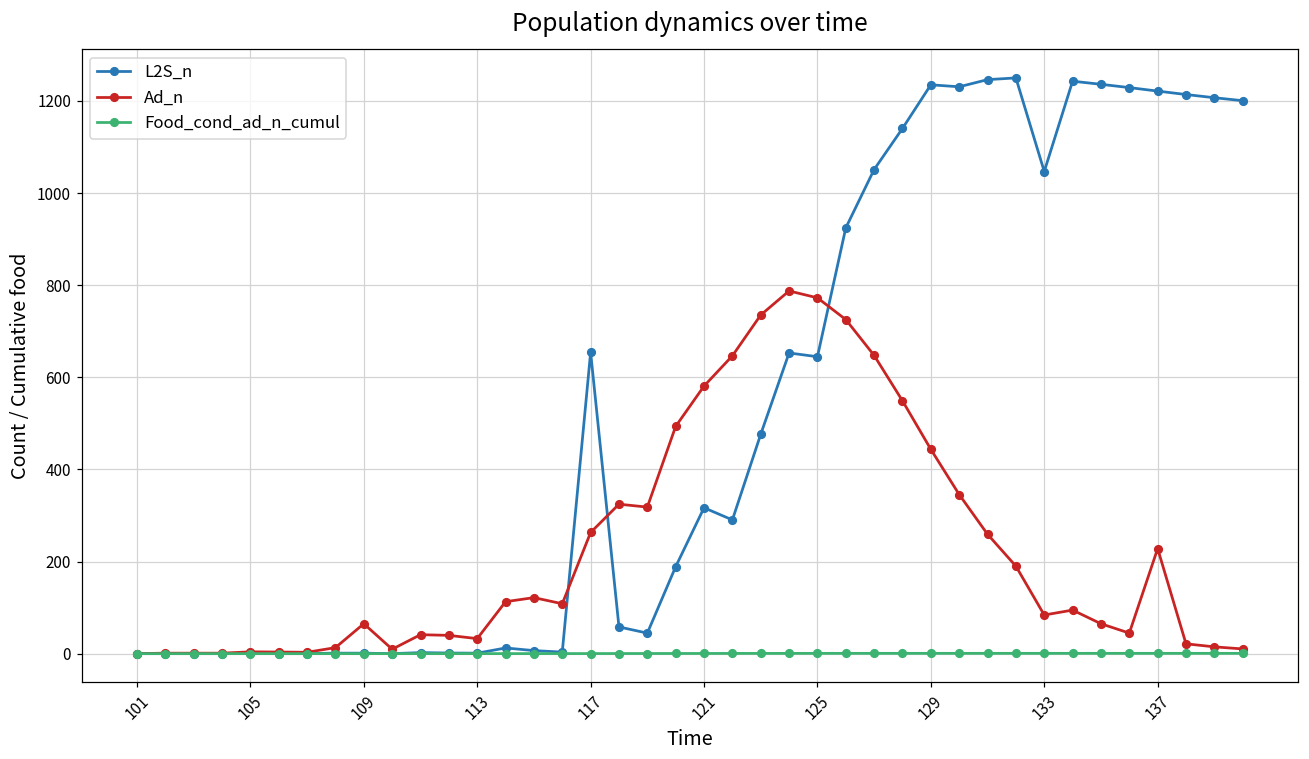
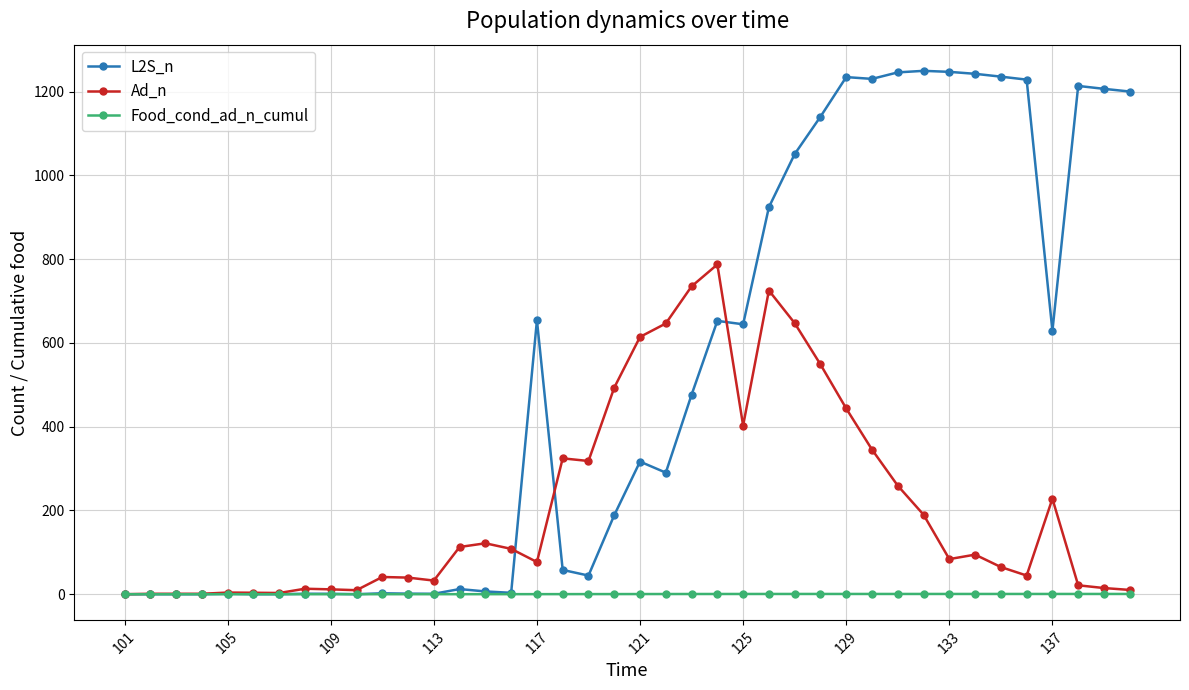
  {
    "L2S_n": {
      "117": 650,
      "121": 320,
      "125": 640,
      "129": 1230,
-     "133": 1050,
-     "137": 1220
+     "133": 1250,
+     "137": 630
    },
    "Ad_n": {
-     "109": 60,
+     "109": 10,
      "113": 30,
-     "117": 260,
-     "121": 580,
-     "125": 770,
+     "117": 80,
+     "121": 610,
+     "125": 400,
      "129": 440,
      "133": 80,
      "137": 230
    },
    "Food_cond_ad_n_cumul": {
      "117": 0,
      "121": 0,
      "125": 0,
      "129": 0,
      "133": 0,
      "137": 0
    }
  }
